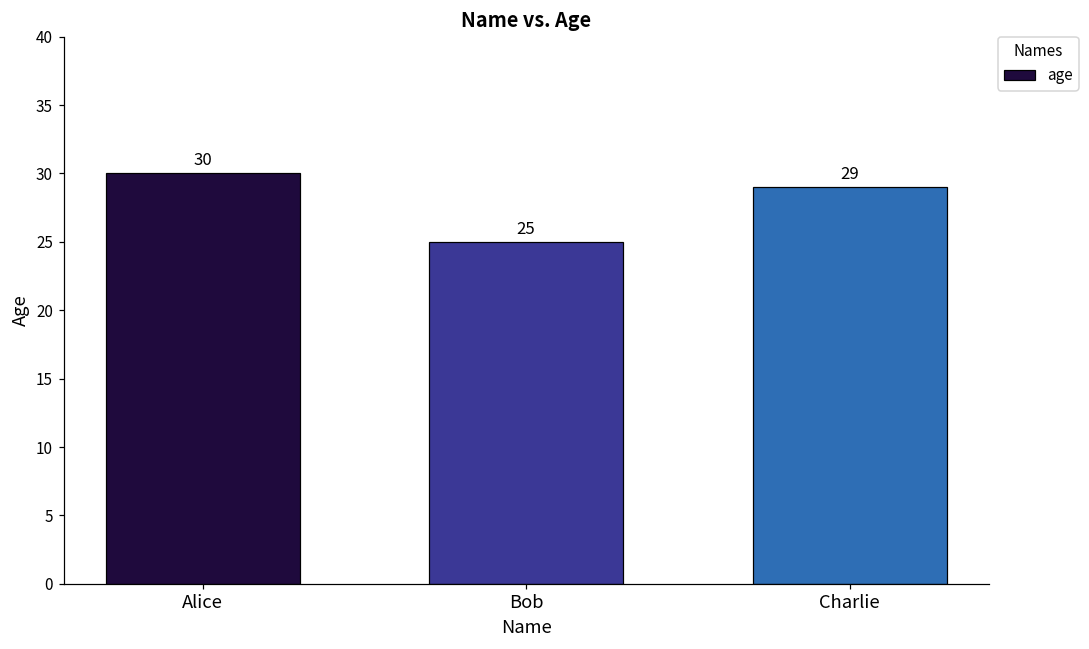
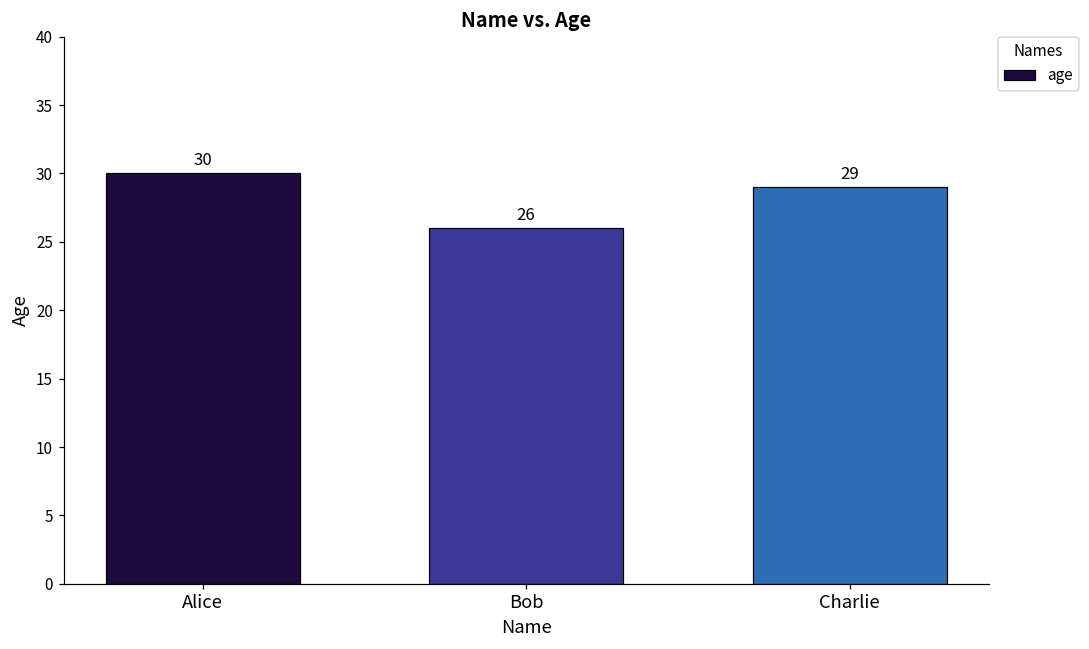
  {
    "Alice": 30,
-   "Bob": 25,
+   "Bob": 26,
    "Charlie": 29
  }
